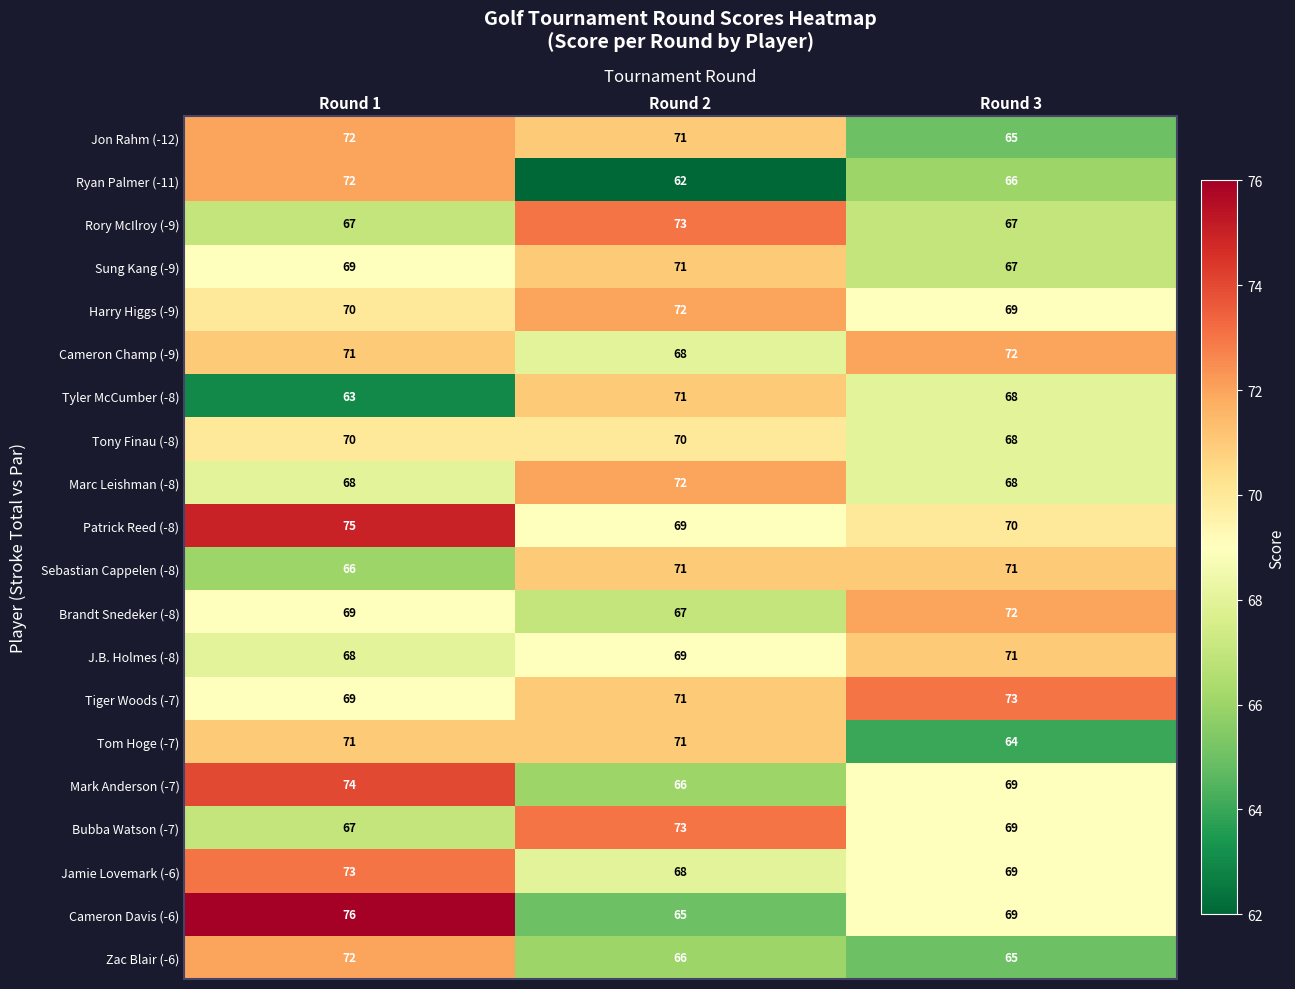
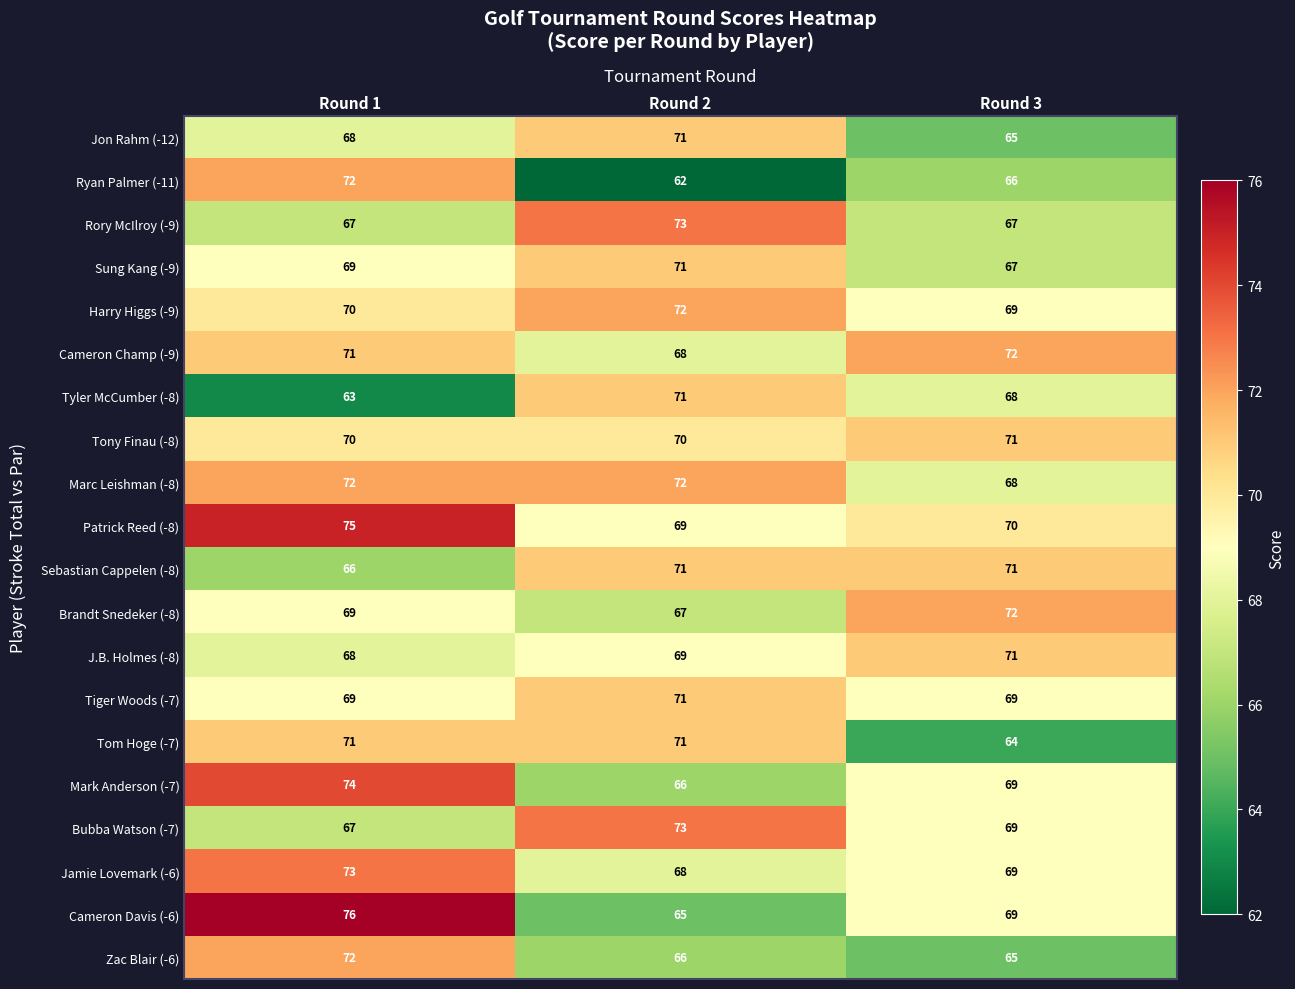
  {
    "Jon Rahm (-12)": {
-     "Round 1": 72,
+     "Round 1": 68,
      "Round 2": 71,
      "Round 3": 65
    },
    "Ryan Palmer (-11)": {
      "Round 1": 72,
      "Round 2": 62,
      "Round 3": 66
    },
    "Rory McIlroy (-9)": {
      "Round 1": 67,
      "Round 2": 73,
      "Round 3": 67
    },
    "Sung Kang (-9)": {
      "Round 1": 69,
      "Round 2": 71,
      "Round 3": 67
    },
    "Harry Higgs (-9)": {
      "Round 1": 70,
      "Round 2": 72,
      "Round 3": 69
    },
    "Cameron Champ (-9)": {
      "Round 1": 71,
      "Round 2": 68,
      "Round 3": 72
    },
    "Tyler McCumber (-8)": {
      "Round 1": 63,
      "Round 2": 71,
      "Round 3": 68
    },
    "Tony Finau (-8)": {
      "Round 1": 70,
      "Round 2": 70,
-     "Round 3": 68
+     "Round 3": 71
    },
    "Marc Leishman (-8)": {
-     "Round 1": 68,
+     "Round 1": 72,
      "Round 2": 72,
      "Round 3": 68
    },
    "Patrick Reed (-8)": {
      "Round 1": 75,
      "Round 2": 69,
      "Round 3": 70
    },
    "Sebastian Cappelen (-8)": {
      "Round 1": 66,
      "Round 2": 71,
      "Round 3": 71
    },
    "Brandt Snedeker (-8)": {
      "Round 1": 69,
      "Round 2": 67,
      "Round 3": 72
    },
    "J.B. Holmes (-8)": {
      "Round 1": 68,
      "Round 2": 69,
      "Round 3": 71
    },
    "Tiger Woods (-7)": {
      "Round 1": 69,
      "Round 2": 71,
-     "Round 3": 73
+     "Round 3": 69
    },
    "Tom Hoge (-7)": {
      "Round 1": 71,
      "Round 2": 71,
      "Round 3": 64
    },
    "Mark Anderson (-7)": {
      "Round 1": 74,
      "Round 2": 66,
      "Round 3": 69
    },
    "Bubba Watson (-7)": {
      "Round 1": 67,
      "Round 2": 73,
      "Round 3": 69
    },
    "Jamie Lovemark (-6)": {
      "Round 1": 73,
      "Round 2": 68,
      "Round 3": 69
    },
    "Cameron Davis (-6)": {
      "Round 1": 76,
      "Round 2": 65,
      "Round 3": 69
    },
    "Zac Blair (-6)": {
      "Round 1": 72,
      "Round 2": 66,
      "Round 3": 65
    }
  }
